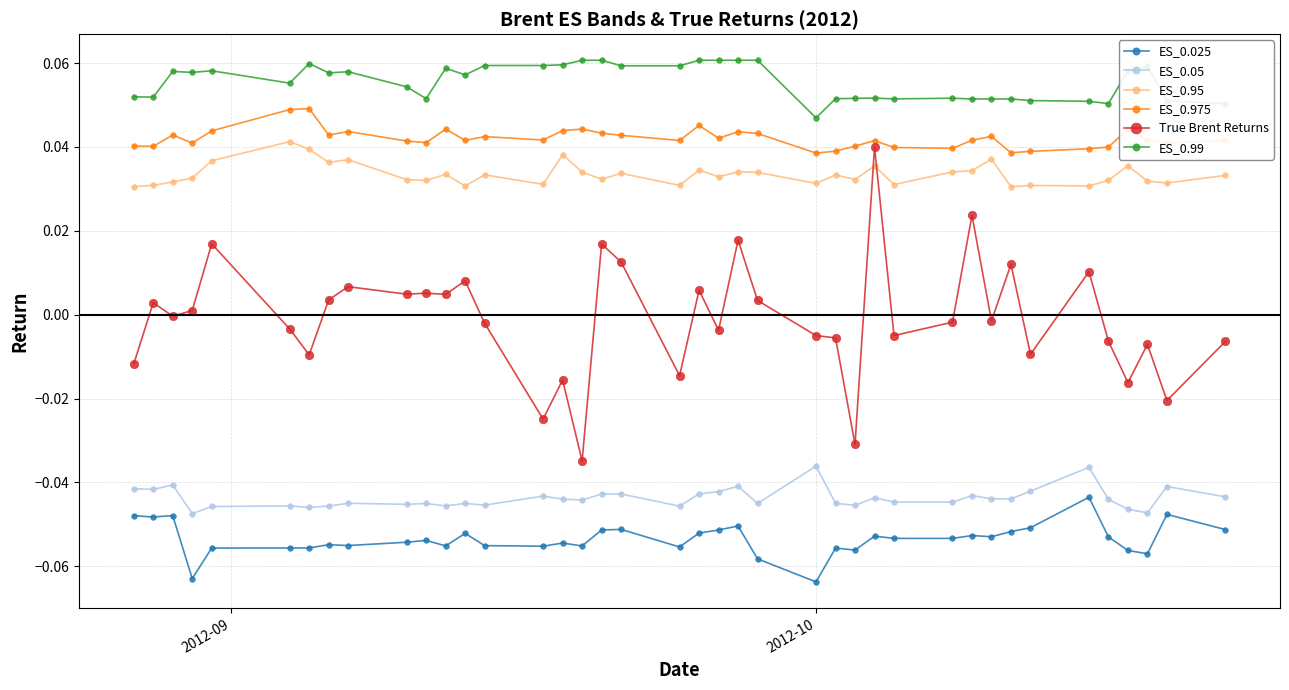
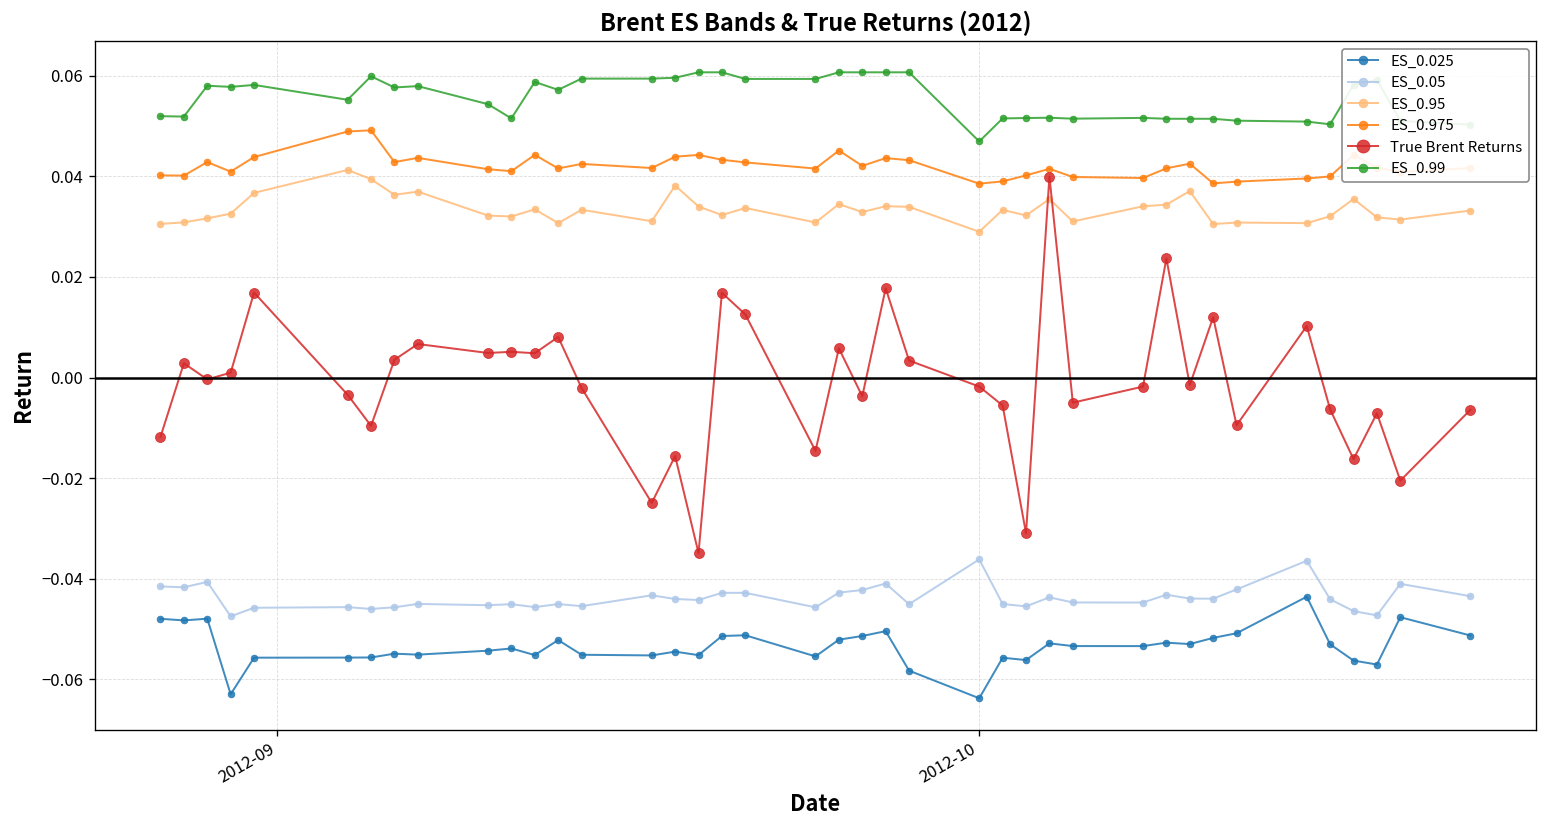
  {
    "ES_0.025": {
      "2012-10": -0.064
    },
    "ES_0.05": {
      "2012-10": -0.036
    },
    "ES_0.95": {
-     "2012-10": 0.031
+     "2012-10": 0.029
    },
    "ES_0.975": {
      "2012-10": 0.039
    },
    "True Brent Returns": {
-     "2012-10": -0.005
+     "2012-10": -0.002
    },
    "ES_0.99": {
      "2012-10": 0.047
    }
  }
